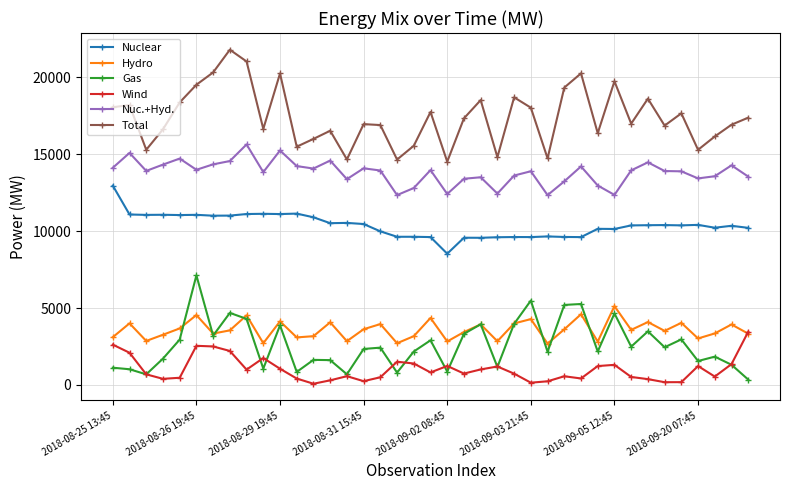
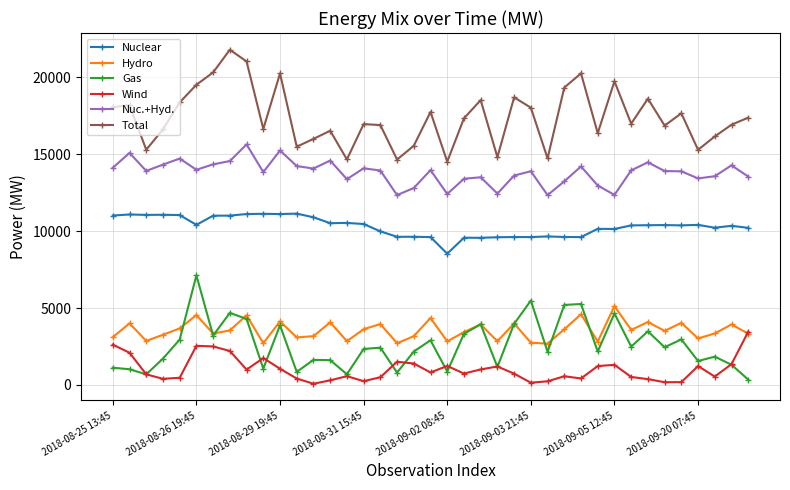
  {
    "Nuclear": {
-     "2018-08-25 13:45": 13000,
-     "2018-08-26 19:45": 11100,
+     "2018-08-25 13:45": 11000,
+     "2018-08-26 19:45": 10400,
      "2018-08-29 19:45": 11100,
      "2018-08-31 15:45": 10500,
      "2018-09-02 08:45": 8500,
      "2018-09-03 21:45": 9600,
      "2018-09-05 12:45": 10100,
      "2018-09-20 07:45": 10400
    },
    "Hydro": {
      "2018-08-25 13:45": 3100,
      "2018-08-26 19:45": 4500,
      "2018-08-29 19:45": 4100,
      "2018-08-31 15:45": 3600,
      "2018-09-02 08:45": 2800,
-     "2018-09-03 21:45": 4300,
+     "2018-09-03 21:45": 2700,
      "2018-09-05 12:45": 5100,
      "2018-09-20 07:45": 3000
    },
    "Gas": {
      "2018-08-25 13:45": 1100,
      "2018-08-26 19:45": 7100,
      "2018-08-29 19:45": 3900,
      "2018-08-31 15:45": 2300,
      "2018-09-02 08:45": 900,
      "2018-09-03 21:45": 5500,
      "2018-09-05 12:45": 4600,
      "2018-09-20 07:45": 1600
    },
    "Wind": {
      "2018-08-25 13:45": 2600,
      "2018-08-26 19:45": 2500,
      "2018-08-29 19:45": 1100,
      "2018-08-31 15:45": 200,
      "2018-09-02 08:45": 1200,
      "2018-09-03 21:45": 100,
      "2018-09-05 12:45": 1300,
      "2018-09-20 07:45": 1200
    },
    "Nuc.+Hyd.": {
      "2018-08-25 13:45": 14100,
      "2018-08-26 19:45": 14000,
      "2018-08-29 19:45": 15200,
      "2018-08-31 15:45": 14100,
      "2018-09-02 08:45": 12400,
      "2018-09-03 21:45": 13900,
      "2018-09-05 12:45": 12400,
      "2018-09-20 07:45": 13400
    },
    "Total": {
      "2018-08-26 19:45": 19500,
      "2018-08-29 19:45": 20300,
      "2018-08-31 15:45": 17000,
      "2018-09-02 08:45": 14500,
      "2018-09-03 21:45": 18000,
      "2018-09-05 12:45": 19700,
      "2018-09-20 07:45": 15300
    }
  }
